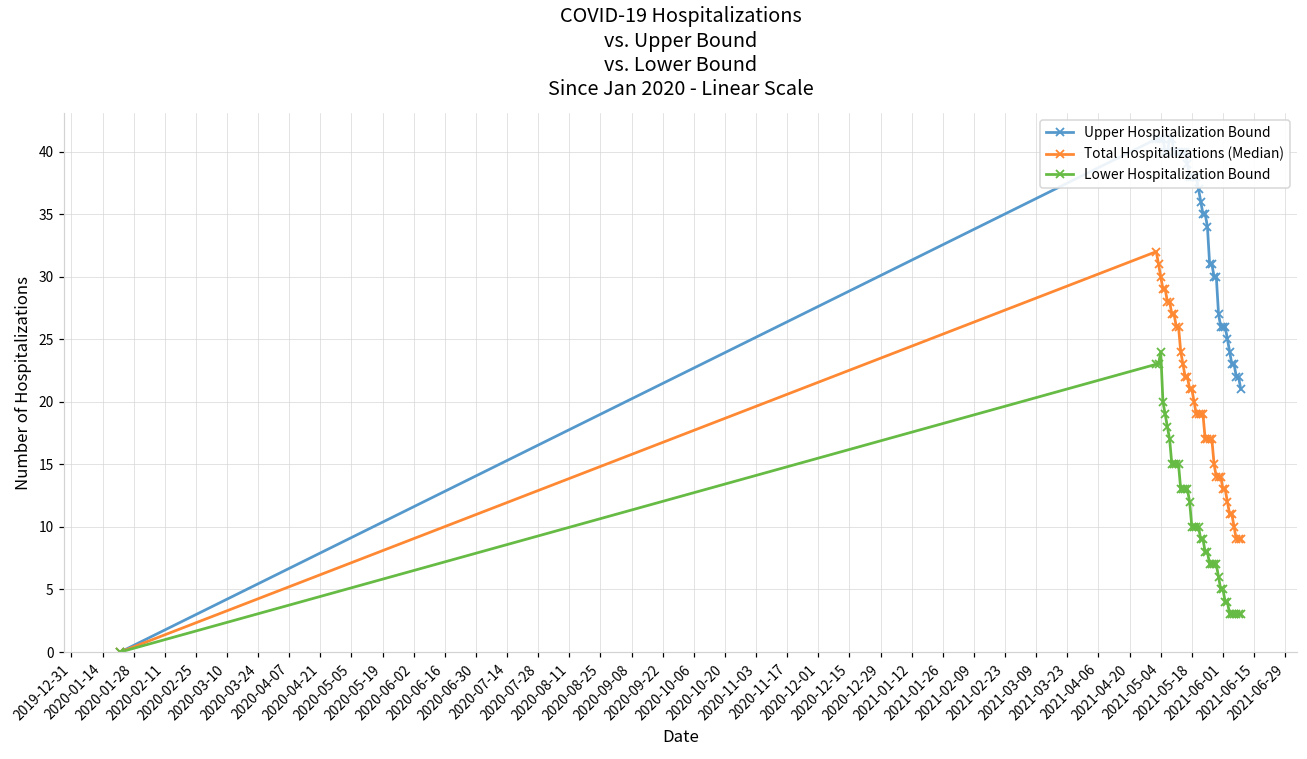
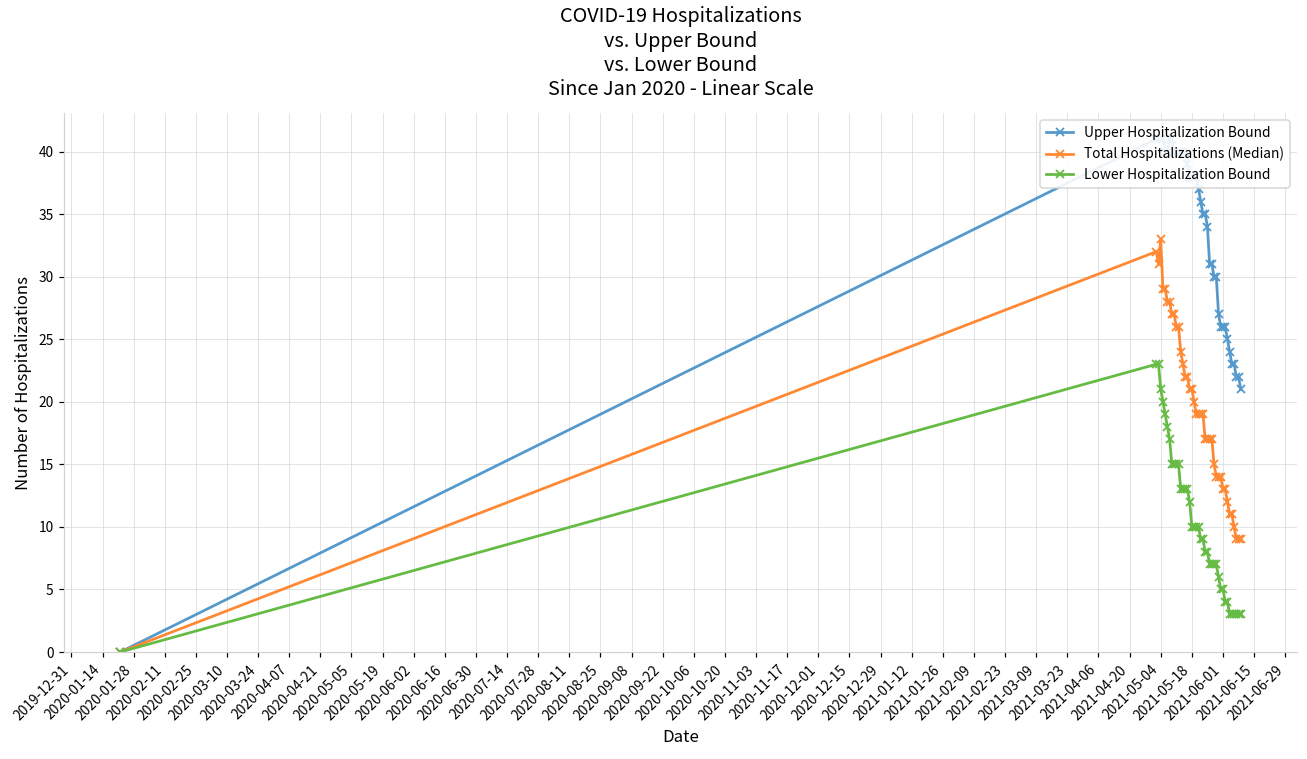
  {
    "Upper Hospitalization Bound": {
      "2021-06-01": 26
    },
    "Total Hospitalizations (Median)": {
-     "2021-05-04": 30,
+     "2021-05-04": 33,
      "2021-05-18": 21,
      "2021-06-01": 13
    },
    "Lower Hospitalization Bound": {
-     "2021-05-04": 24,
+     "2021-05-04": 21,
      "2021-05-18": 10,
      "2021-06-01": 5
    }
  }
